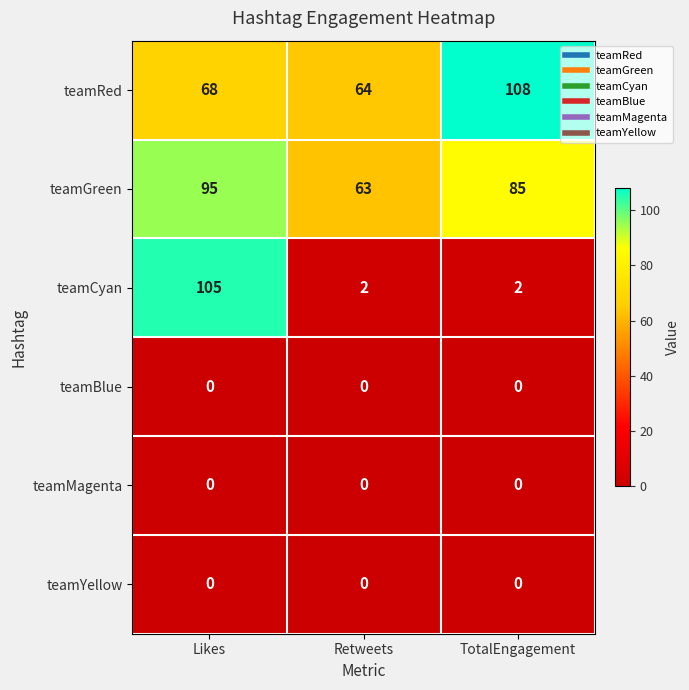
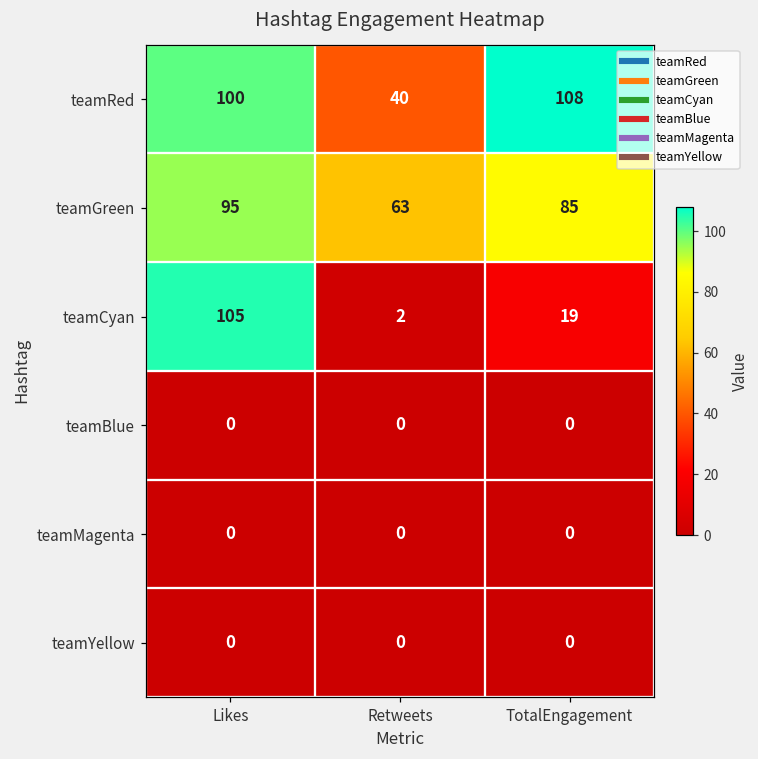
  {
    "teamRed": {
-     "Likes": 68,
-     "Retweets": 64,
+     "Likes": 100,
+     "Retweets": 40,
      "TotalEngagement": 108
    },
    "teamGreen": {
      "Likes": 95,
      "Retweets": 63,
      "TotalEngagement": 85
    },
    "teamCyan": {
      "Likes": 105,
      "Retweets": 2,
-     "TotalEngagement": 2
+     "TotalEngagement": 19
    },
    "teamBlue": {
      "Likes": 0,
      "Retweets": 0,
      "TotalEngagement": 0
    },
    "teamMagenta": {
      "Likes": 0,
      "Retweets": 0,
      "TotalEngagement": 0
    },
    "teamYellow": {
      "Likes": 0,
      "Retweets": 0,
      "TotalEngagement": 0
    }
  }
